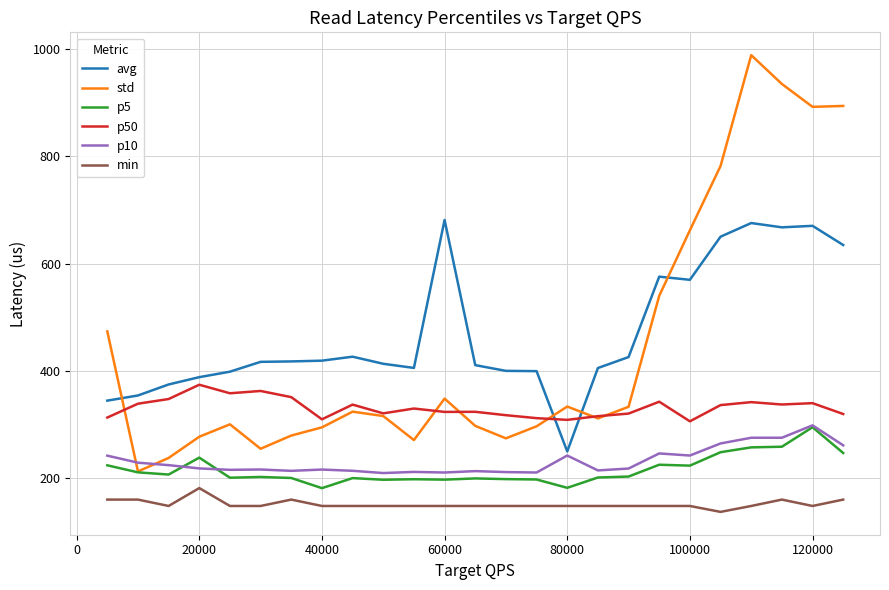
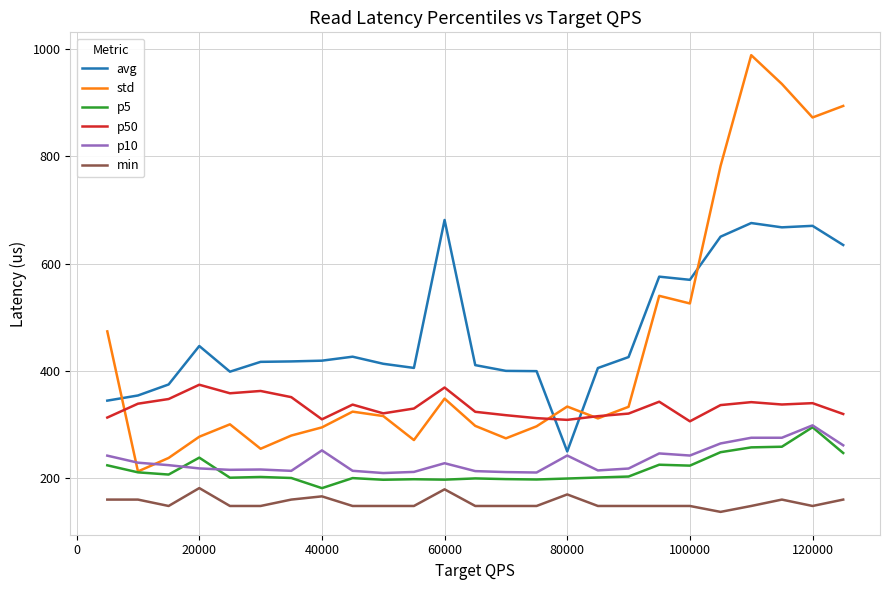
  {
    "avg": {
-     "20000": 390,
+     "20000": 450,
      "40000": 420,
      "60000": 680,
      "80000": 250,
      "100000": 570,
      "120000": 670
    },
    "std": {
      "20000": 280,
      "40000": 300,
      "60000": 350,
      "80000": 330,
-     "100000": 660,
-     "120000": 890
+     "100000": 530,
+     "120000": 870
    },
    "p5": {
      "20000": 240,
      "40000": 180,
      "60000": 200,
-     "80000": 180,
+     "80000": 200,
      "100000": 220
    },
    "p50": {
      "20000": 370,
      "40000": 310,
-     "60000": 320,
+     "60000": 370,
      "80000": 310,
      "100000": 310,
      "120000": 340
    },
    "p10": {
      "20000": 220,
-     "40000": 220,
-     "60000": 210,
+     "40000": 250,
+     "60000": 230,
      "80000": 240,
      "100000": 240
    },
    "min": {
      "20000": 180,
-     "40000": 150,
-     "60000": 150,
-     "80000": 150,
+     "40000": 170,
+     "60000": 180,
+     "80000": 170,
      "100000": 150,
      "120000": 150
    }
  }
